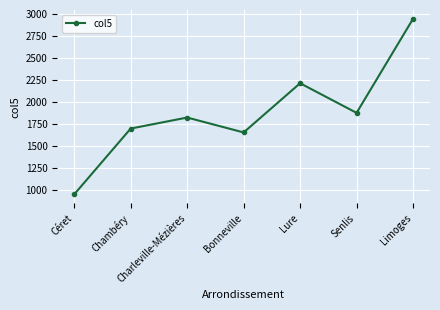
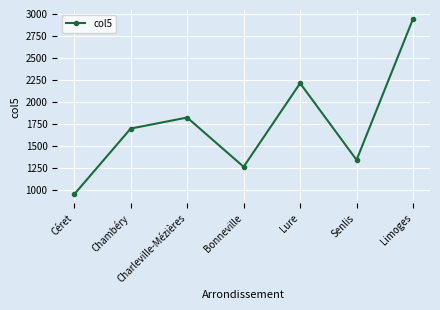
  {
    "Céret": 1000,
    "Chambéry": 1700,
    "Charleville-Mézières": 1800,
-   "Bonneville": 1700,
+   "Bonneville": 1300,
    "Lure": 2200,
-   "Senlis": 1900,
+   "Senlis": 1300,
    "Limoges": 2900
  }
